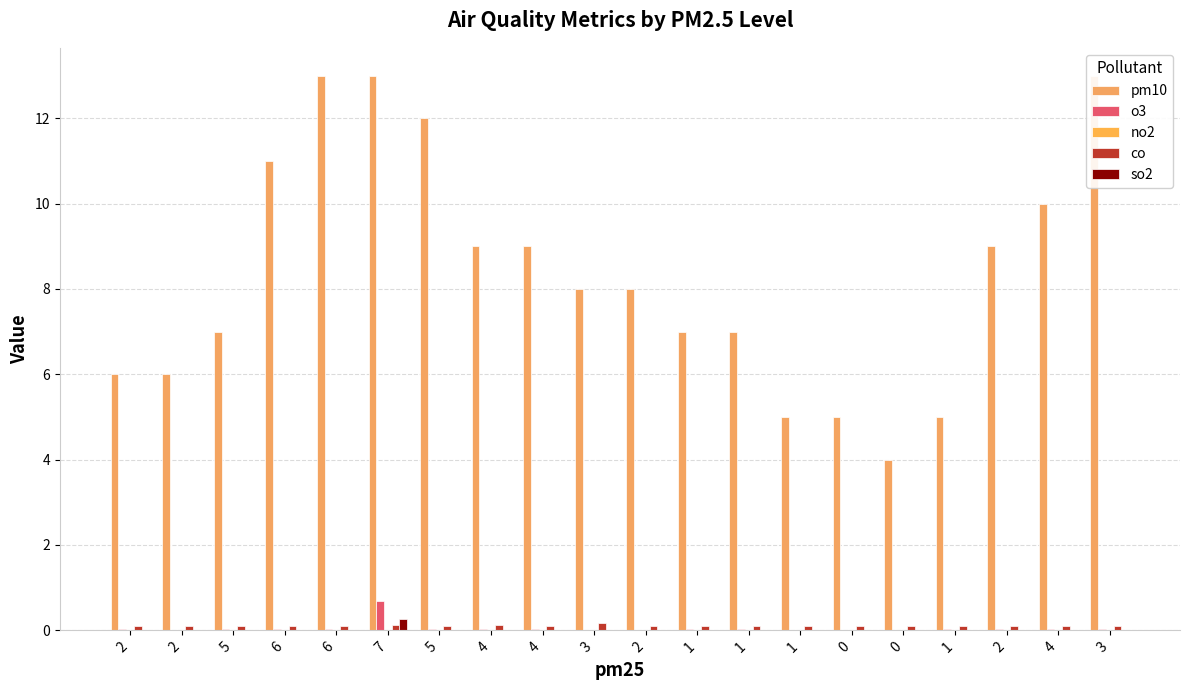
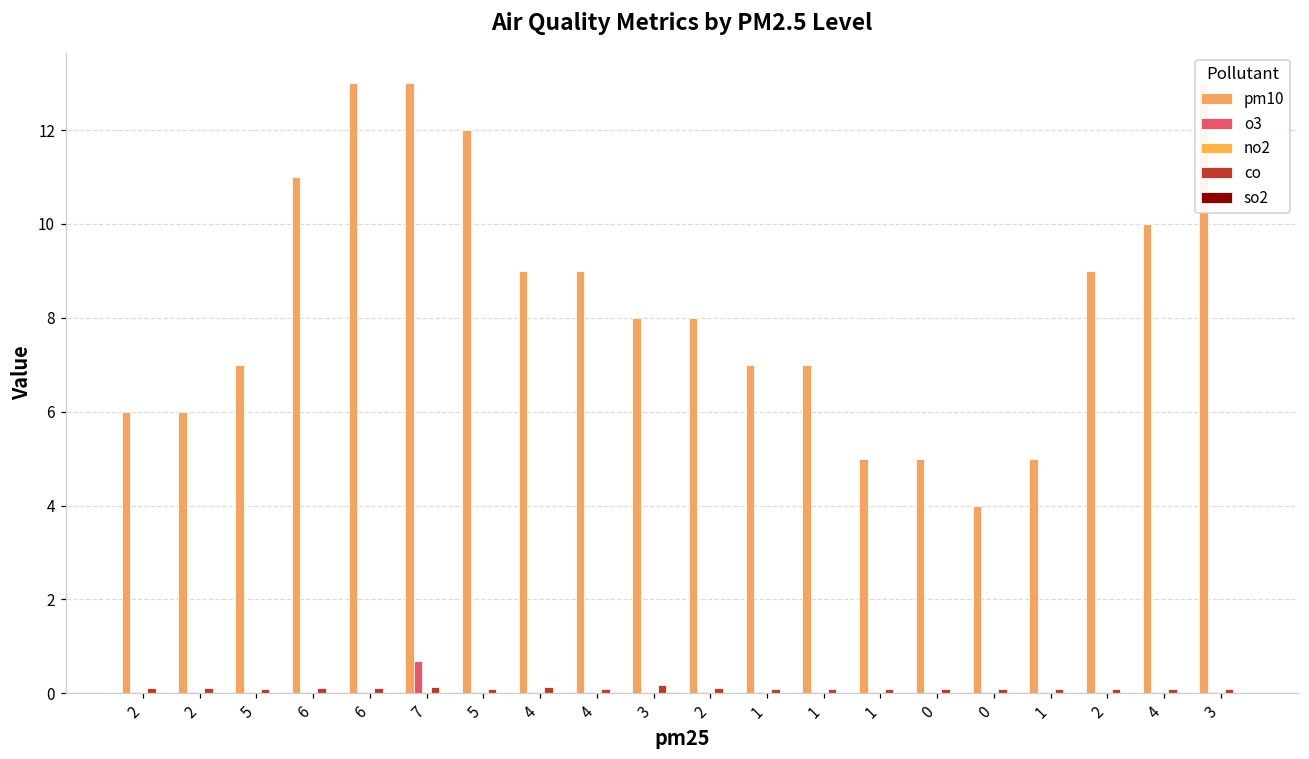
  {
    "o3": {
      "7": 0.7
    },
    "co": {
      "7": 0.1
    },
    "so2": {
-     "7": 0.3
+     "7": 0.0
    }
  }
